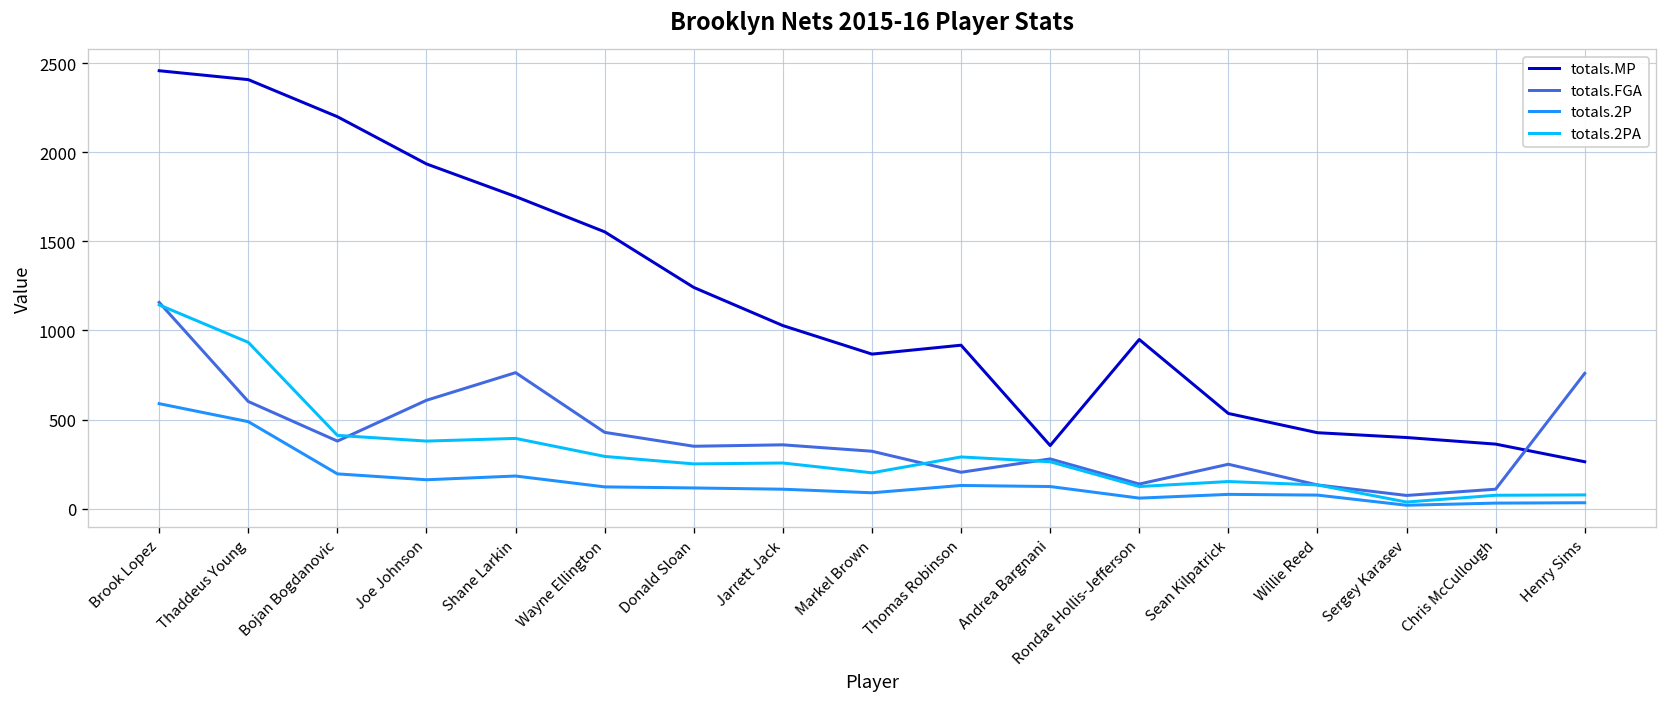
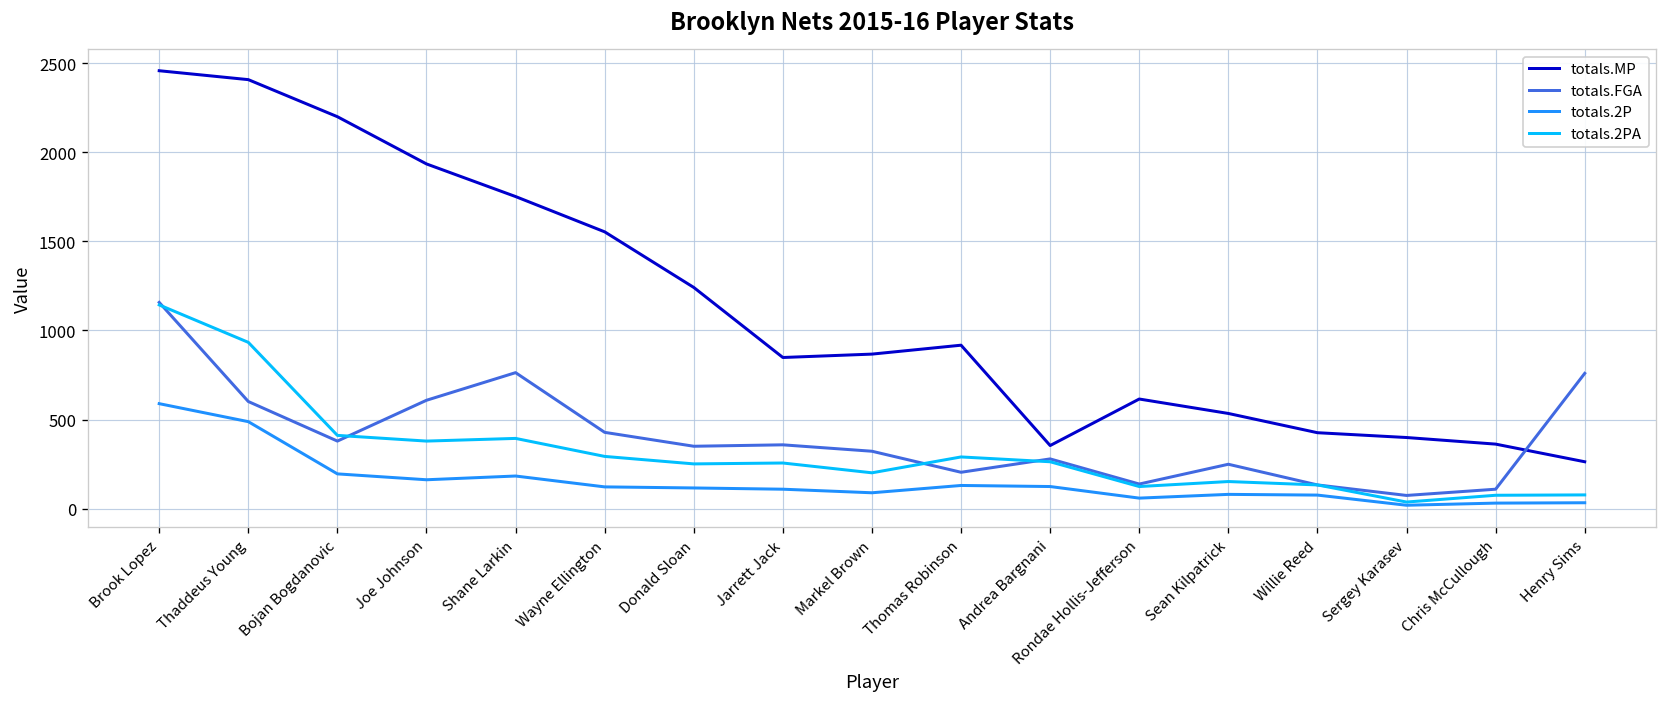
  {
    "totals.MP": {
      "Brook Lopez": 2460,
      "Thaddeus Young": 2410,
      "Bojan Bogdanovic": 2200,
      "Joe Johnson": 1930,
      "Shane Larkin": 1750,
      "Wayne Ellington": 1550,
      "Donald Sloan": 1240,
-     "Jarrett Jack": 1030,
+     "Jarrett Jack": 850,
      "Markel Brown": 870,
      "Thomas Robinson": 920,
      "Andrea Bargnani": 350,
-     "Rondae Hollis-Jefferson": 950,
+     "Rondae Hollis-Jefferson": 620,
      "Sean Kilpatrick": 530,
      "Willie Reed": 430,
      "Sergey Karasev": 400,
      "Chris McCullough": 360,
      "Henry Sims": 260
    },
    "totals.FGA": {
      "Thaddeus Young": 600,
      "Bojan Bogdanovic": 380,
      "Joe Johnson": 610,
      "Shane Larkin": 760,
      "Wayne Ellington": 430,
      "Donald Sloan": 350,
      "Jarrett Jack": 360,
      "Markel Brown": 320,
      "Thomas Robinson": 200,
      "Sean Kilpatrick": 250,
      "Sergey Karasev": 70,
      "Chris McCullough": 110,
      "Henry Sims": 760
    }
  }
